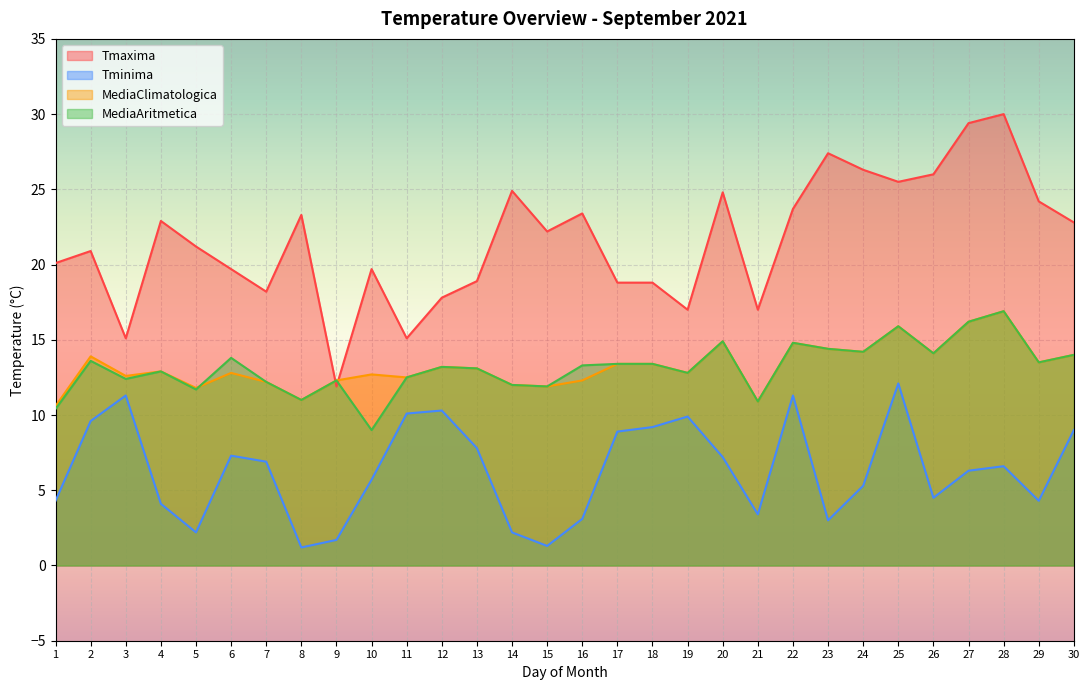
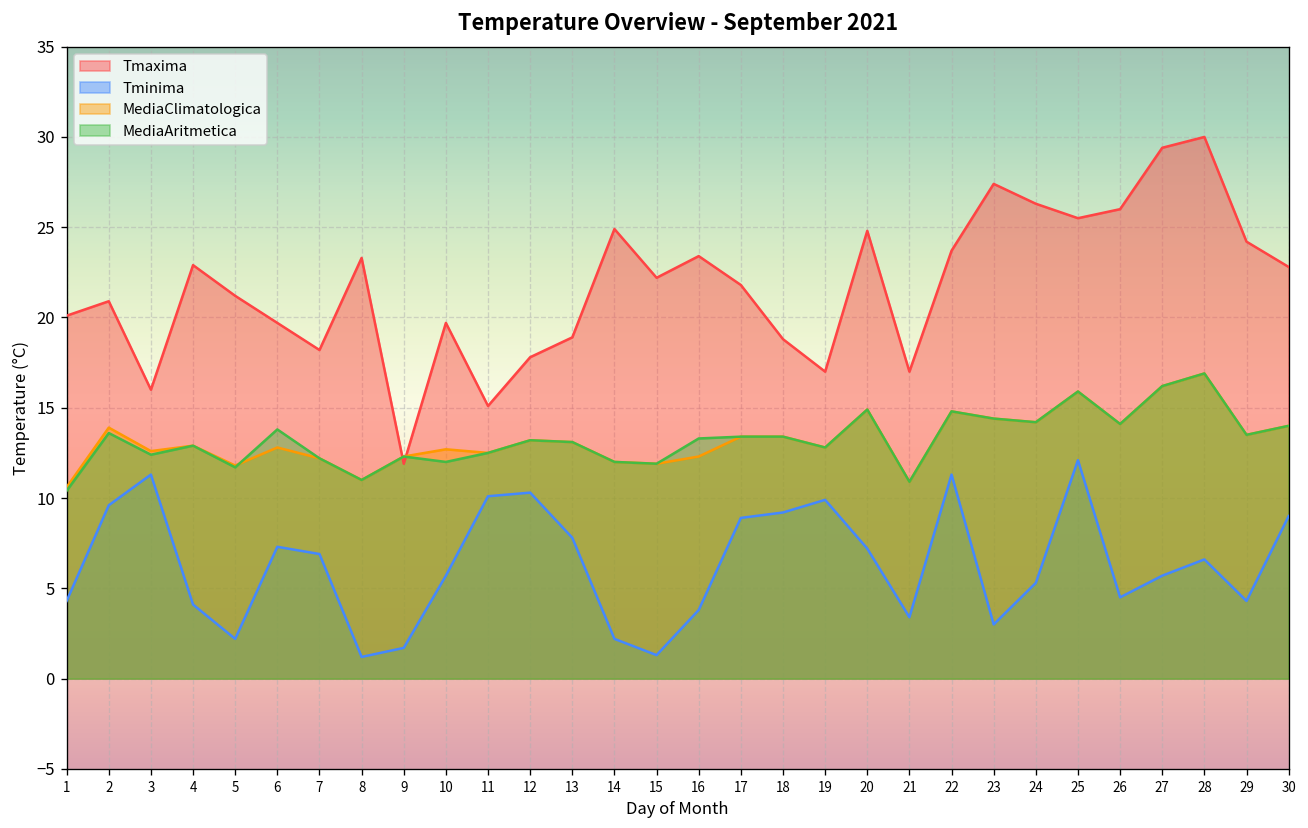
  {
    "Tmaxima": {
      "1": 20.1,
      "2": 20.9,
-     "3": 15.1,
+     "3": 16.0,
      "4": 22.9,
      "5": 21.2,
      "6": 19.7,
      "7": 18.2,
      "8": 23.3,
      "9": 11.9,
      "10": 19.7,
      "11": 15.1,
      "12": 17.8,
      "13": 18.9,
      "14": 24.9,
      "15": 22.2,
      "16": 23.4,
-     "17": 18.8,
+     "17": 21.8,
      "18": 18.8,
      "19": 17.0,
      "20": 24.8,
      "21": 17.0,
      "22": 23.7,
      "23": 27.4,
      "24": 26.3,
      "25": 25.5,
      "26": 26.0,
      "27": 29.4,
      "28": 30.0,
      "29": 24.2,
      "30": 22.8
    },
    "Tminima": {
      "1": 4.3,
      "2": 9.6,
      "3": 11.3,
      "4": 4.1,
      "5": 2.2,
      "6": 7.3,
      "7": 6.9,
      "8": 1.2,
      "9": 1.7,
      "10": 5.7,
      "11": 10.1,
      "12": 10.3,
      "13": 7.8,
      "14": 2.2,
      "15": 1.3,
-     "16": 3.1,
+     "16": 3.8,
      "17": 8.9,
      "18": 9.2,
      "19": 9.9,
      "20": 7.2,
      "21": 3.4,
      "22": 11.3,
      "23": 3.0,
      "24": 5.3,
      "25": 12.1,
      "26": 4.5,
-     "27": 6.3,
+     "27": 5.7,
      "28": 6.6,
      "29": 4.3,
      "30": 9.0
    },
    "MediaClimatologica": {
      "1": 10.6,
      "2": 13.9,
      "3": 12.6,
      "6": 12.8,
      "10": 12.7,
      "16": 12.3
    },
    "MediaAritmetica": {
      "1": 10.4,
      "2": 13.6,
      "3": 12.4,
      "6": 13.8,
-     "10": 9,
+     "10": 12,
      "16": 13.3
    }
  }
